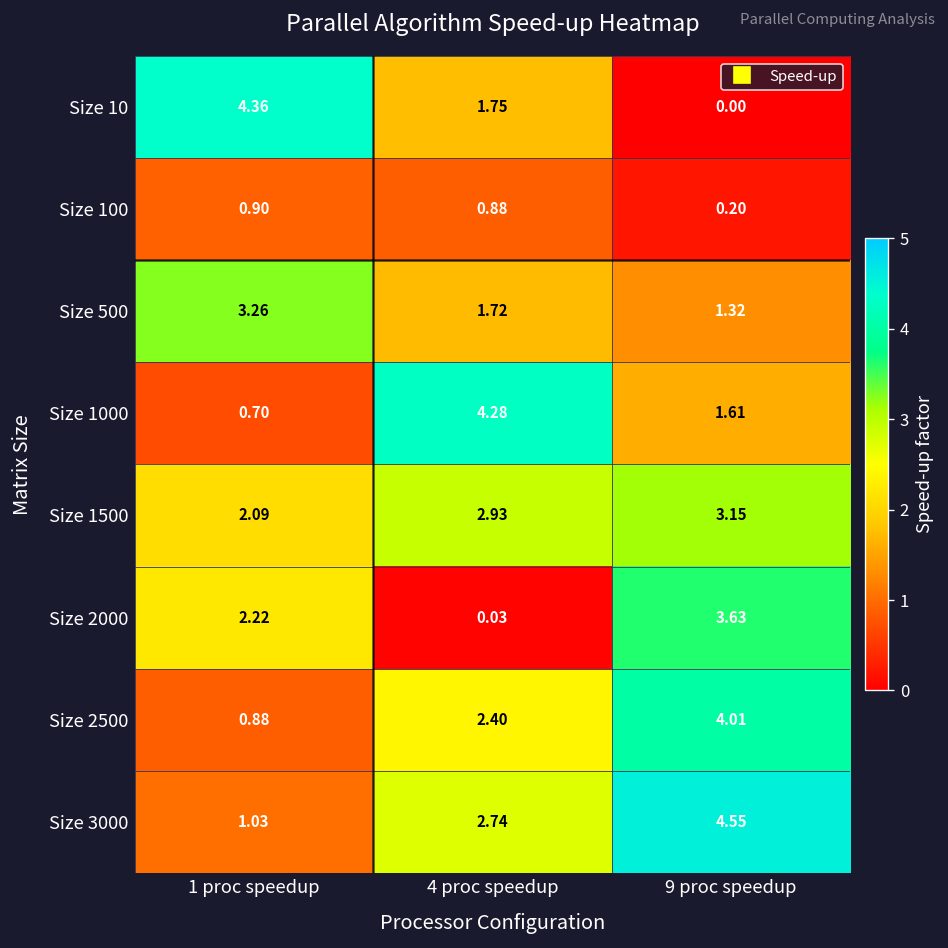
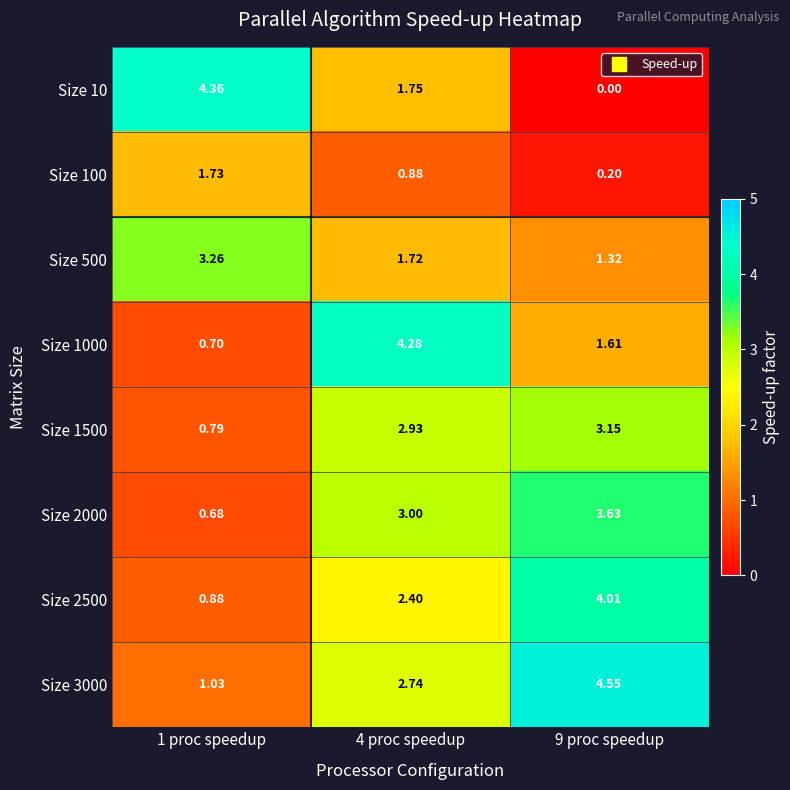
  {
    "Size 10": {
      "1 proc speedup": 4.36,
      "4 proc speedup": 1.75,
      "9 proc speedup": 0.00
    },
    "Size 100": {
-     "1 proc speedup": 0.90,
+     "1 proc speedup": 1.73,
      "4 proc speedup": 0.88,
      "9 proc speedup": 0.20
    },
    "Size 500": {
      "1 proc speedup": 3.26,
      "4 proc speedup": 1.72,
      "9 proc speedup": 1.32
    },
    "Size 1000": {
      "1 proc speedup": 0.70,
      "4 proc speedup": 4.28,
      "9 proc speedup": 1.61
    },
    "Size 1500": {
-     "1 proc speedup": 2.09,
+     "1 proc speedup": 0.79,
      "4 proc speedup": 2.93,
      "9 proc speedup": 3.15
    },
    "Size 2000": {
-     "1 proc speedup": 2.22,
-     "4 proc speedup": 0.03,
+     "1 proc speedup": 0.68,
+     "4 proc speedup": 3.00,
      "9 proc speedup": 3.63
    },
    "Size 2500": {
      "1 proc speedup": 0.88,
      "4 proc speedup": 2.40,
      "9 proc speedup": 4.01
    },
    "Size 3000": {
      "1 proc speedup": 1.03,
      "4 proc speedup": 2.74,
      "9 proc speedup": 4.55
    }
  }
